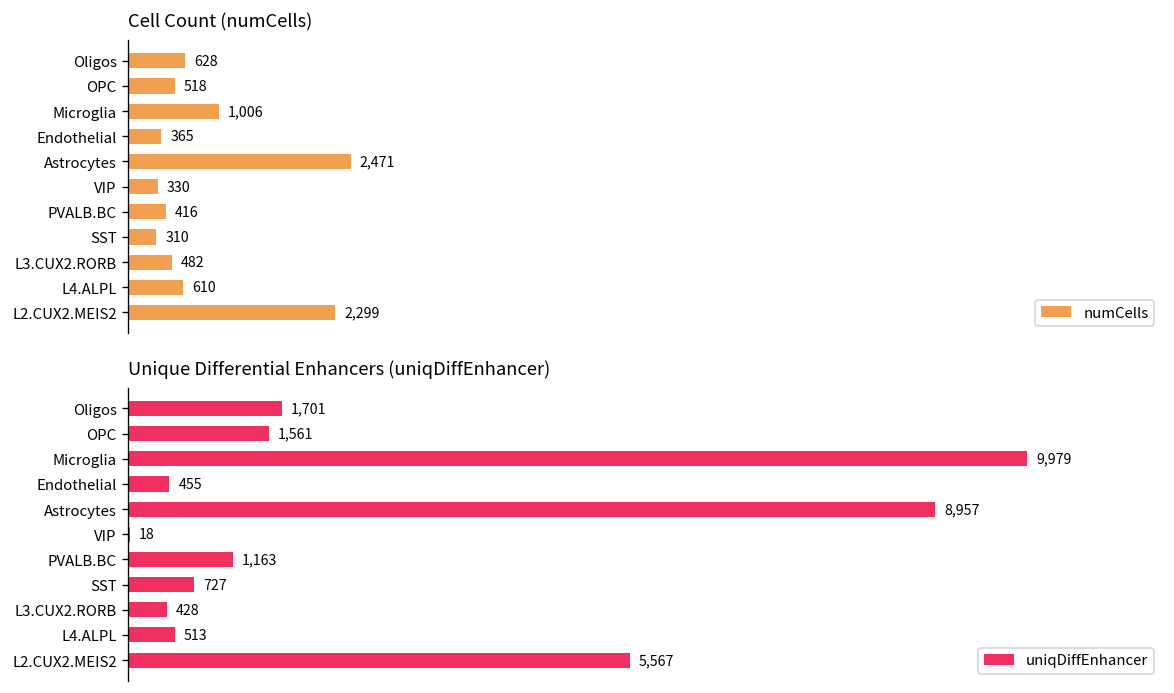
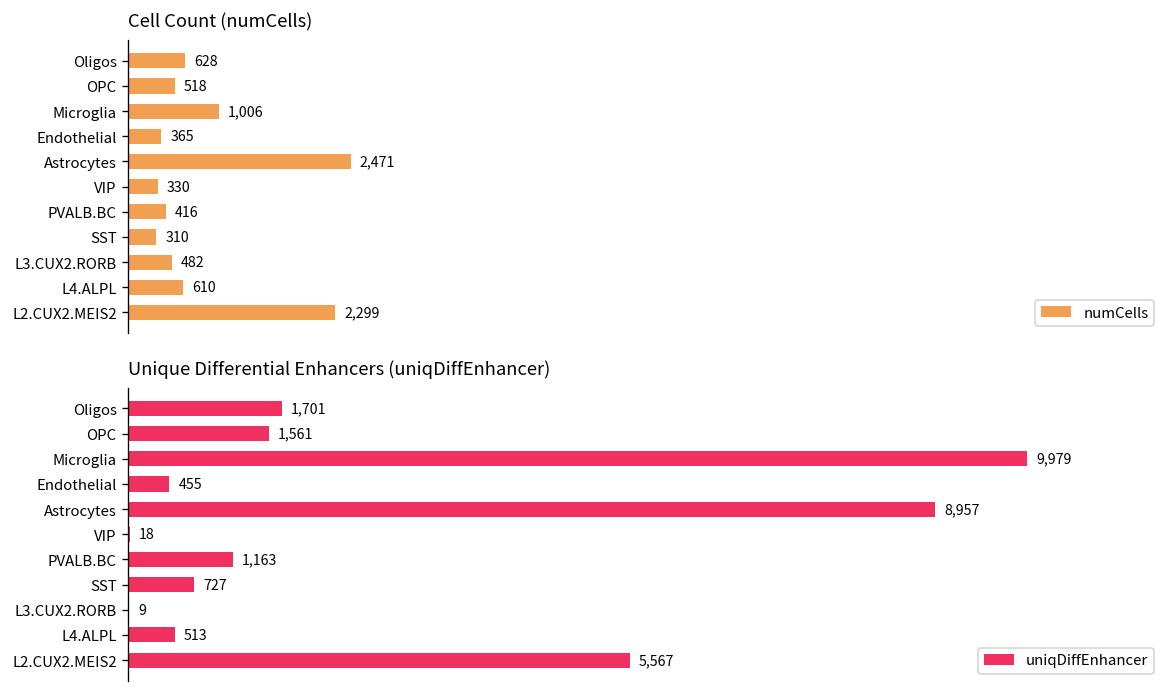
  {
    "Cell Count (numCells)": {
      "Oligos": "628",
      "OPC": "518",
      "Microglia": "1,006",
      "Endothelial": "365",
      "Astrocytes": "2,471",
      "VIP": "330",
      "PVALB.BC": "416",
      "SST": "310",
      "L3.CUX2.RORB": "482",
      "L4.ALPL": "610",
      "L2.CUX2.MEIS2": "2,299"
    },
    "Unique Differential Enhancers (uniqDiffEnhancer)": {
      "Oligos": "1,701",
      "OPC": "1,561",
      "Microglia": "9,979",
      "Endothelial": "455",
      "Astrocytes": "8,957",
      "VIP": "18",
      "PVALB.BC": "1,163",
      "SST": "727",
-     "L3.CUX2.RORB": "428",
+     "L3.CUX2.RORB": "9",
      "L4.ALPL": "513",
      "L2.CUX2.MEIS2": "5,567"
    }
  }
